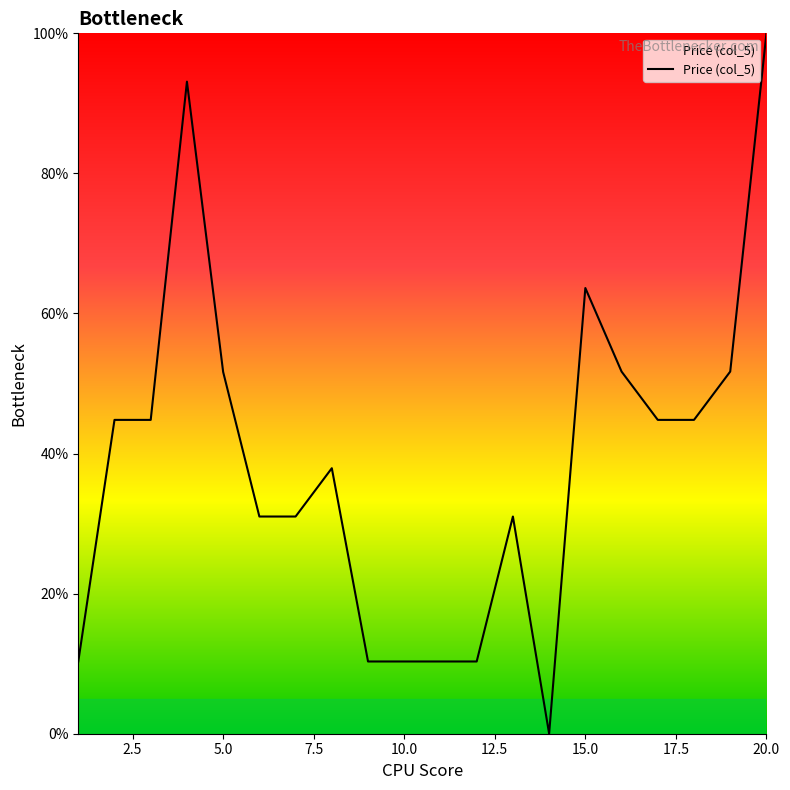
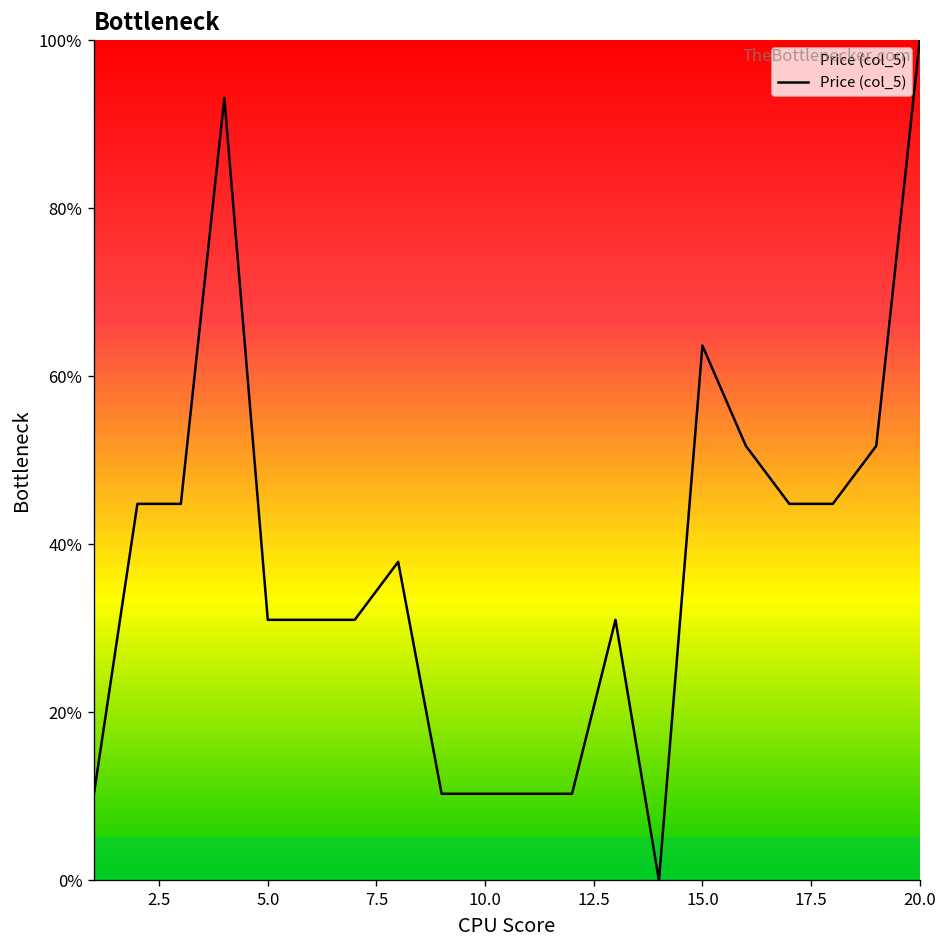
  {
-   "5.0": "52%",
+   "5.0": "31%",
    "10.0": "10%",
    "15.0": "64%",
    "20.0": "100%"
  }
